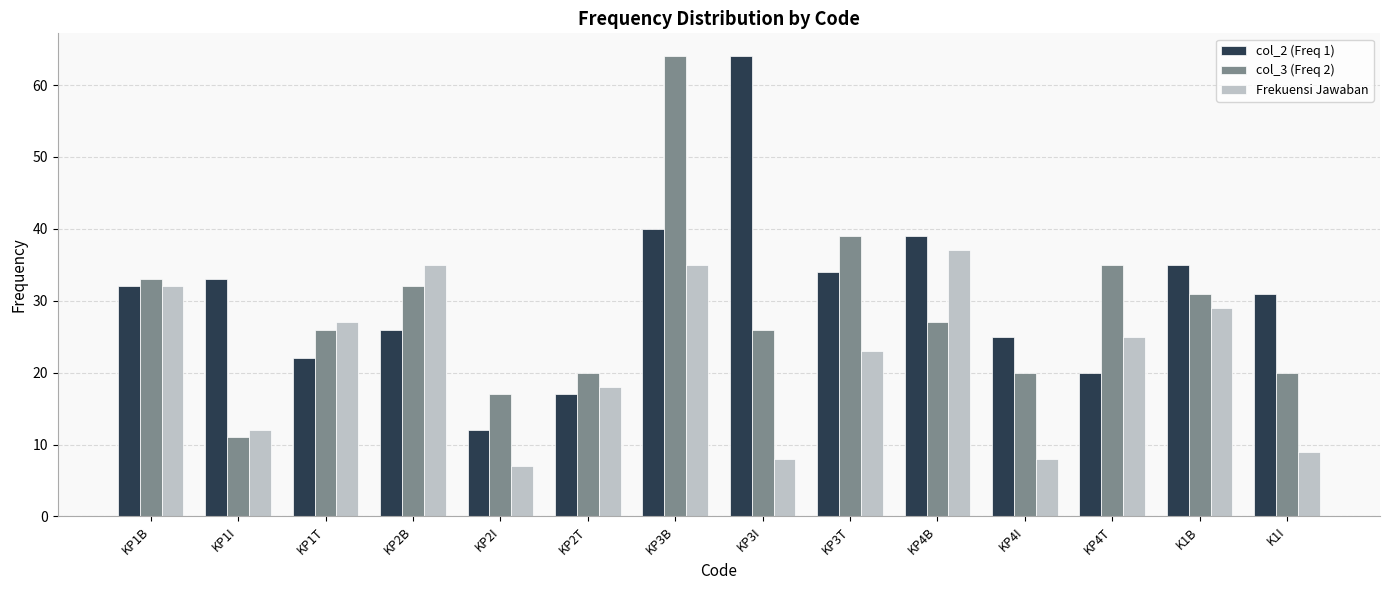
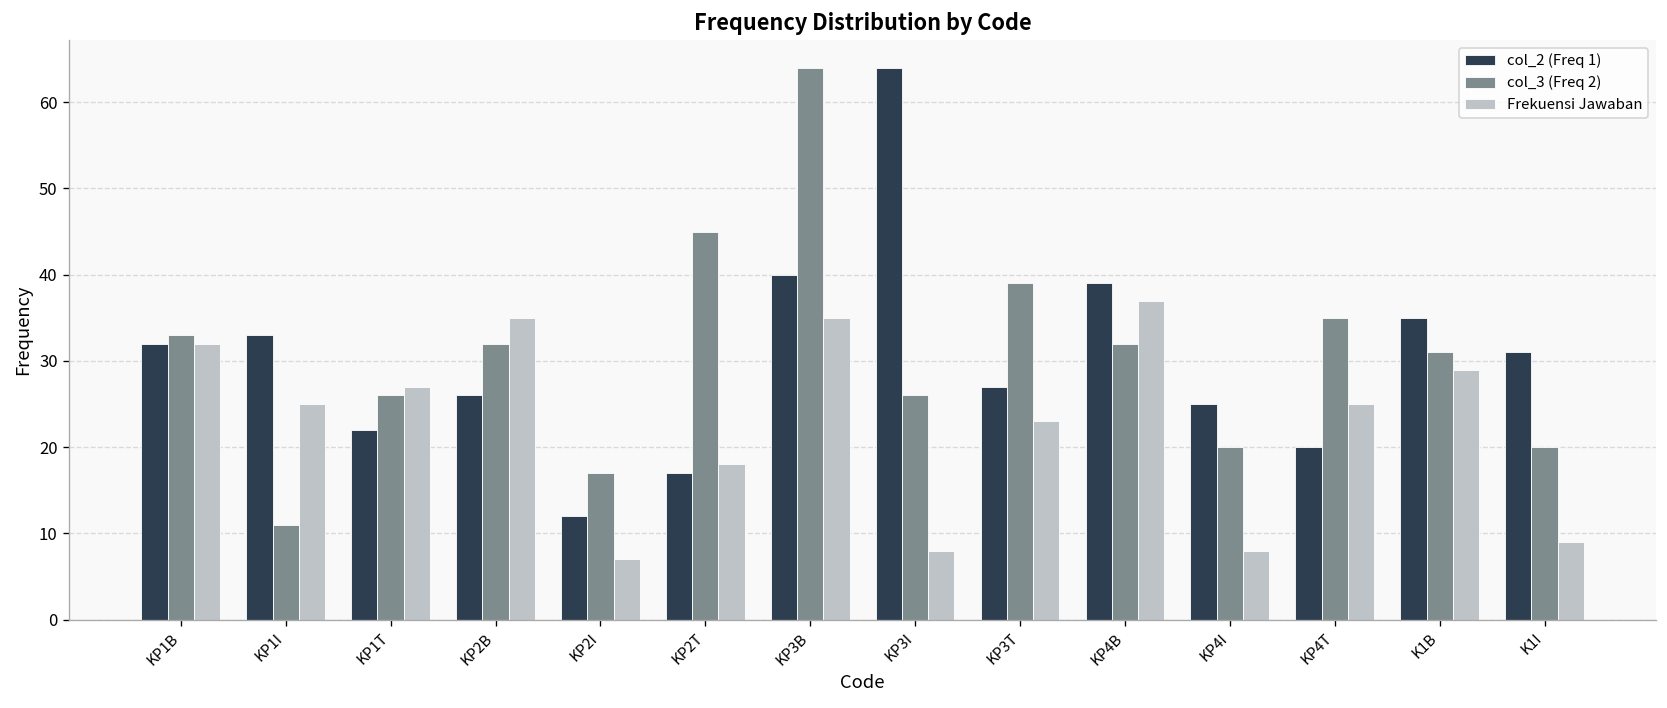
  {
    "col_2 (Freq 1)": {
      "KP1B": 32,
      "KP1I": 33,
      "KP1T": 22,
      "KP2B": 26,
      "KP2I": 12,
      "KP2T": 17,
      "KP3B": 40,
      "KP3I": 64,
-     "KP3T": 34,
+     "KP3T": 27,
      "KP4B": 39,
      "KP4I": 25,
      "KP4T": 20,
      "K1B": 35,
      "K1I": 31
    },
    "col_3 (Freq 2)": {
      "KP1B": 33,
      "KP1I": 11,
      "KP1T": 26,
      "KP2B": 32,
      "KP2I": 17,
-     "KP2T": 20,
+     "KP2T": 45,
      "KP3B": 64,
      "KP3I": 26,
      "KP3T": 39,
-     "KP4B": 27,
+     "KP4B": 32,
      "KP4I": 20,
      "KP4T": 35,
      "K1B": 31,
      "K1I": 20
    },
    "Frekuensi Jawaban": {
      "KP1B": 32,
-     "KP1I": 12,
+     "KP1I": 25,
      "KP1T": 27,
      "KP2B": 35,
      "KP2I": 7,
      "KP2T": 18,
      "KP3B": 35,
      "KP3I": 8,
      "KP3T": 23,
      "KP4B": 37,
      "KP4I": 8,
      "KP4T": 25,
      "K1B": 29,
      "K1I": 9
    }
  }
